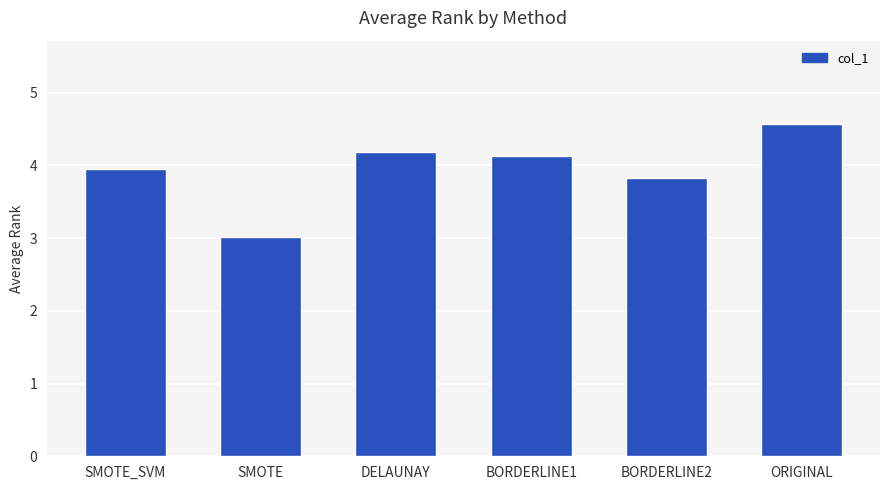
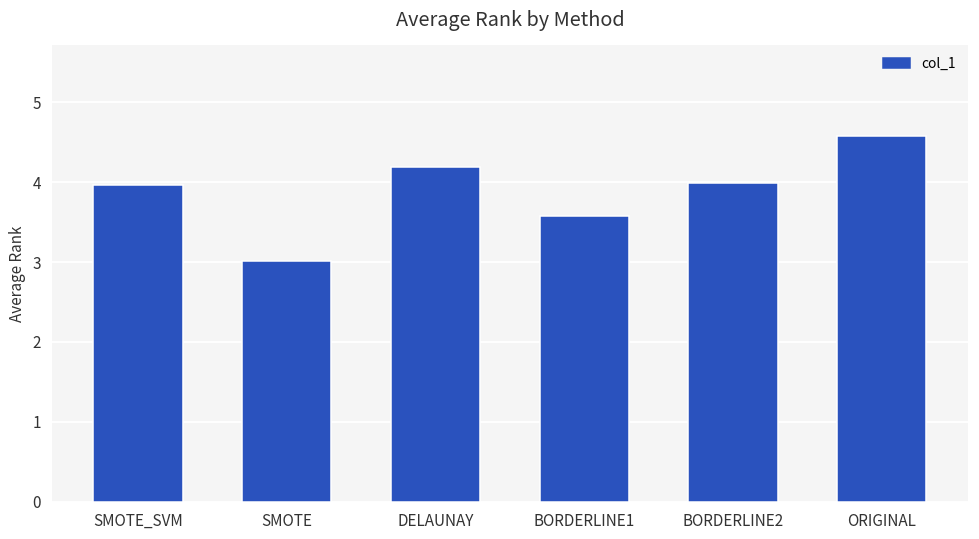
  {
    "SMOTE_SVM": 4.0,
    "SMOTE": 3.0,
    "DELAUNAY": 4.2,
-   "BORDERLINE1": 4.1,
-   "BORDERLINE2": 3.8,
+   "BORDERLINE1": 3.6,
+   "BORDERLINE2": 4.0,
    "ORIGINAL": 4.6
  }
